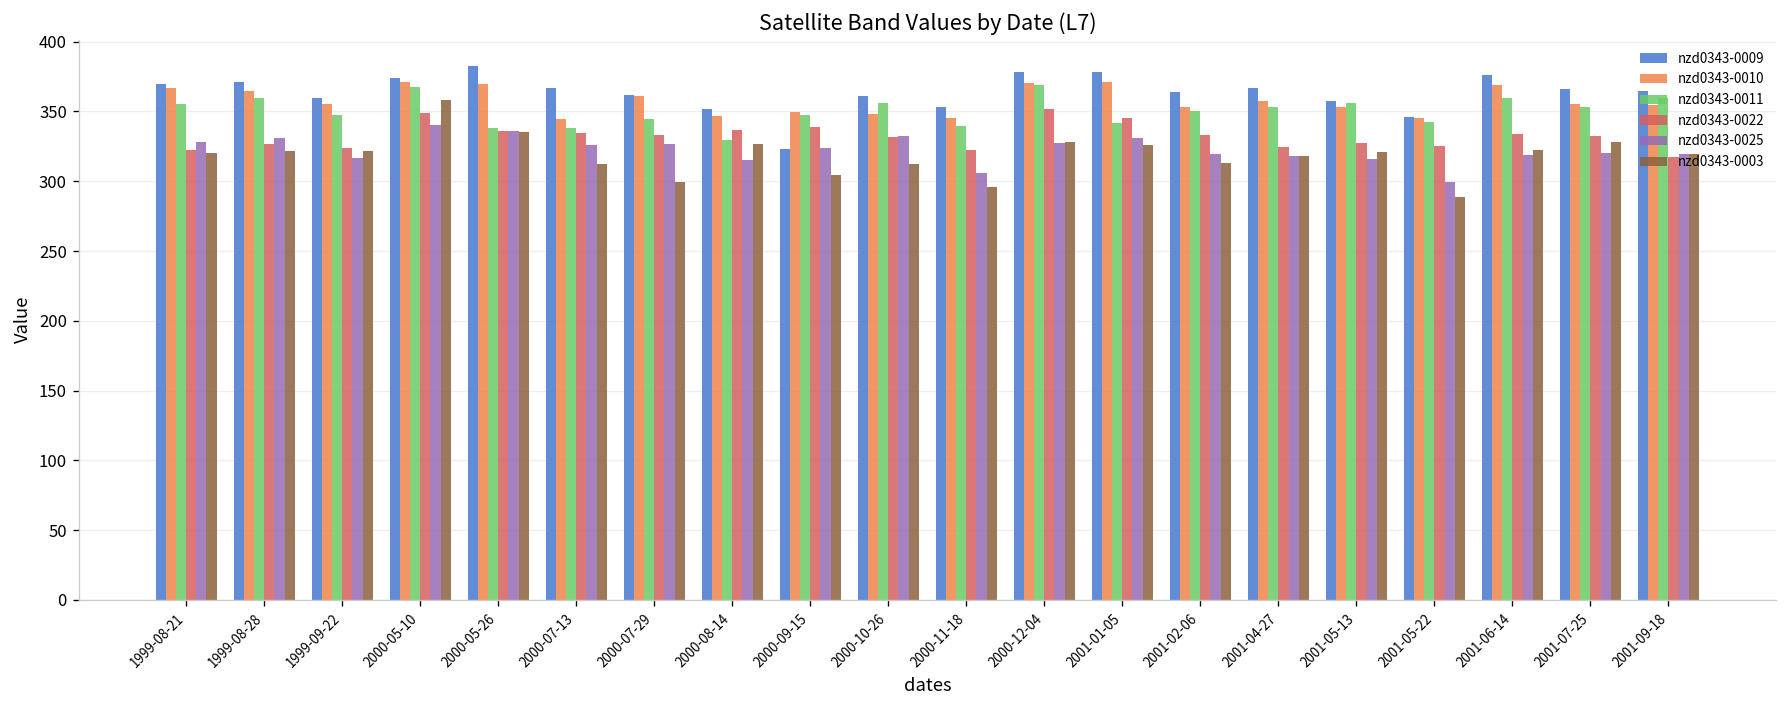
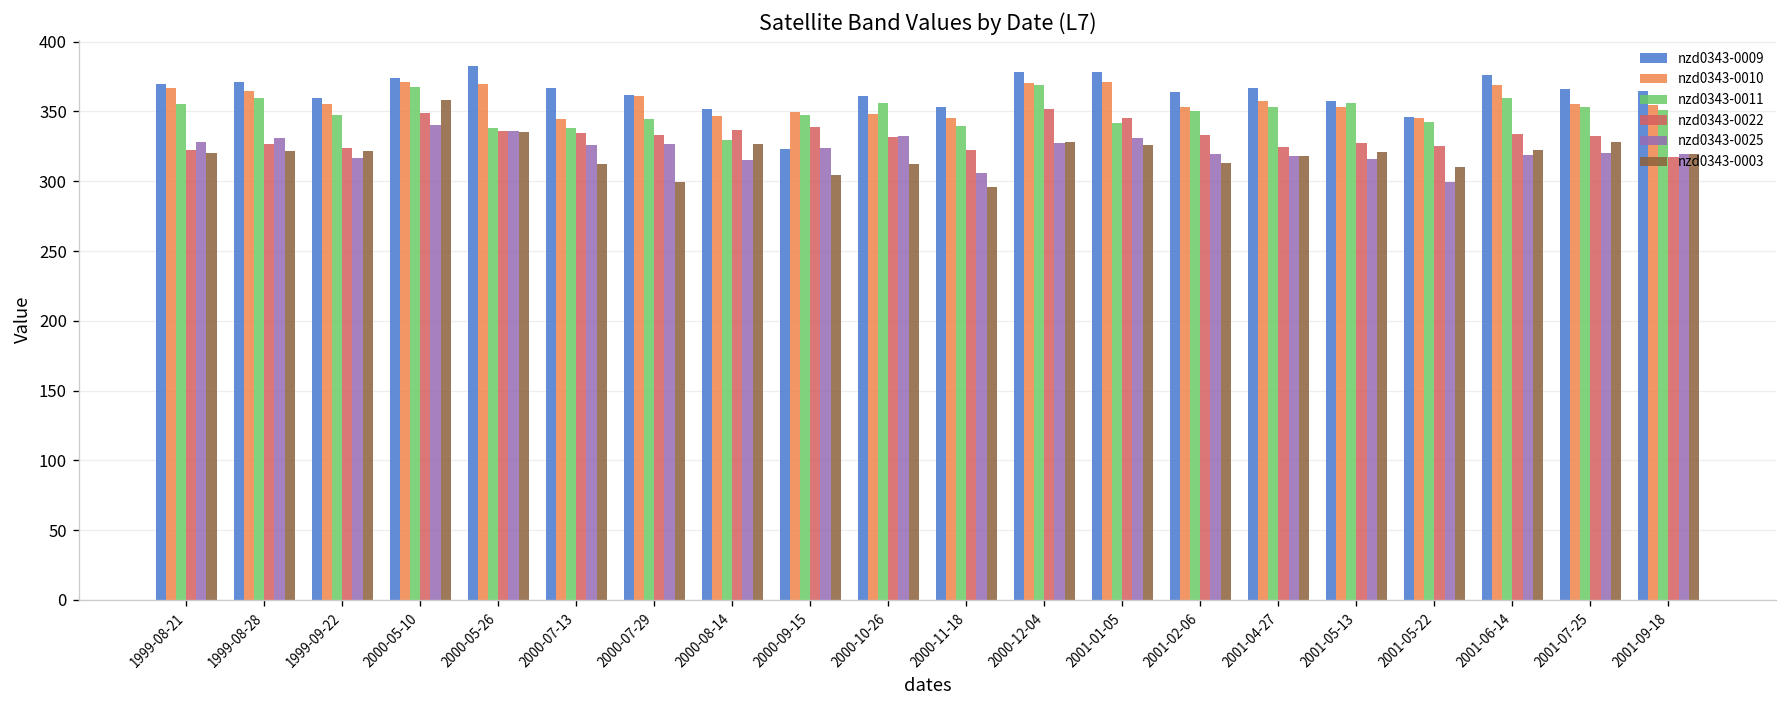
  {
    "nzd0343-0009": {
      "1999-08-21": 370,
      "1999-08-28": 371,
      "1999-09-22": 360,
      "2000-05-10": 374,
      "2000-05-26": 382,
      "2000-07-13": 366,
      "2000-07-29": 362,
      "2000-08-14": 352,
      "2000-09-15": 323,
      "2000-10-26": 361,
      "2000-11-18": 353,
      "2000-12-04": 378,
      "2001-01-05": 378,
      "2001-02-06": 364,
      "2001-04-27": 366,
      "2001-05-13": 357,
      "2001-05-22": 346,
      "2001-06-14": 376,
      "2001-07-25": 366,
      "2001-09-18": 365
    },
    "nzd0343-0011": {
      "1999-08-21": 355,
      "1999-08-28": 359,
      "1999-09-22": 348,
      "2000-05-10": 368,
      "2000-05-26": 338,
      "2000-07-13": 338,
      "2000-07-29": 345,
      "2000-08-14": 330,
      "2000-09-15": 347,
      "2000-10-26": 356,
      "2000-11-18": 340,
      "2000-12-04": 369,
      "2001-01-05": 342,
      "2001-02-06": 351,
      "2001-04-27": 353,
      "2001-05-13": 356,
      "2001-05-22": 342,
      "2001-06-14": 360,
      "2001-07-25": 353,
-     "2001-09-18": 360
+     "2001-09-18": 351
    },
    "nzd0343-0025": {
      "1999-08-21": 328,
      "1999-08-28": 331,
      "1999-09-22": 317,
      "2000-05-10": 340,
      "2000-05-26": 336,
      "2000-07-13": 326,
      "2000-07-29": 327,
      "2000-08-14": 315,
      "2000-09-15": 324,
      "2000-10-26": 332,
      "2000-11-18": 306,
      "2000-12-04": 327,
      "2001-01-05": 331,
      "2001-02-06": 320,
      "2001-04-27": 318,
      "2001-05-13": 316,
      "2001-05-22": 299,
      "2001-06-14": 319,
      "2001-07-25": 320,
      "2001-09-18": 320
    },
    "nzd0343-0003": {
      "1999-08-21": 320,
      "1999-08-28": 321,
      "1999-09-22": 322,
      "2000-05-10": 358,
      "2000-05-26": 335,
      "2000-07-13": 312,
      "2000-07-29": 300,
      "2000-08-14": 327,
      "2000-09-15": 305,
      "2000-10-26": 312,
      "2000-11-18": 296,
      "2000-12-04": 328,
      "2001-01-05": 326,
      "2001-02-06": 313,
      "2001-04-27": 318,
      "2001-05-13": 321,
-     "2001-05-22": 289,
+     "2001-05-22": 311,
      "2001-06-14": 322,
      "2001-07-25": 328,
      "2001-09-18": 319
    }
  }
